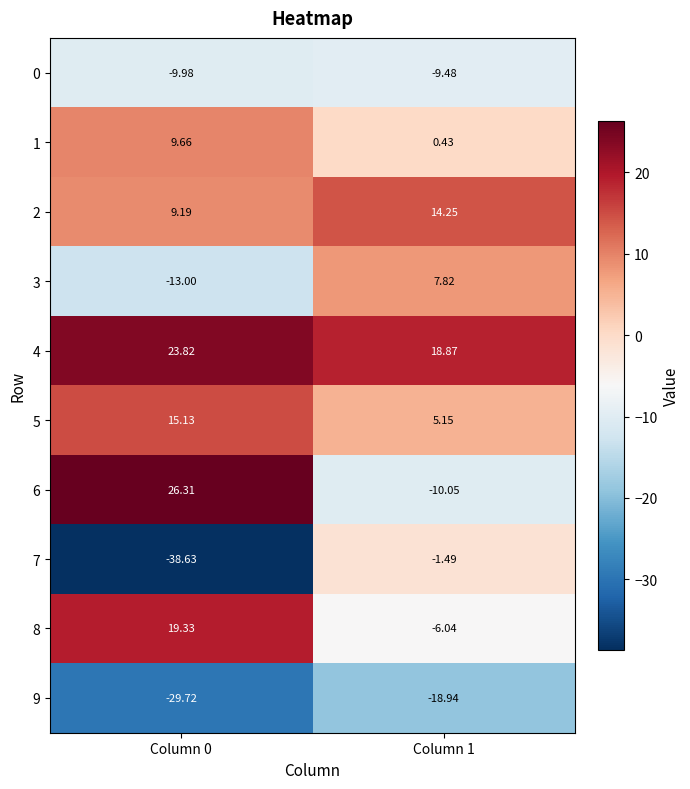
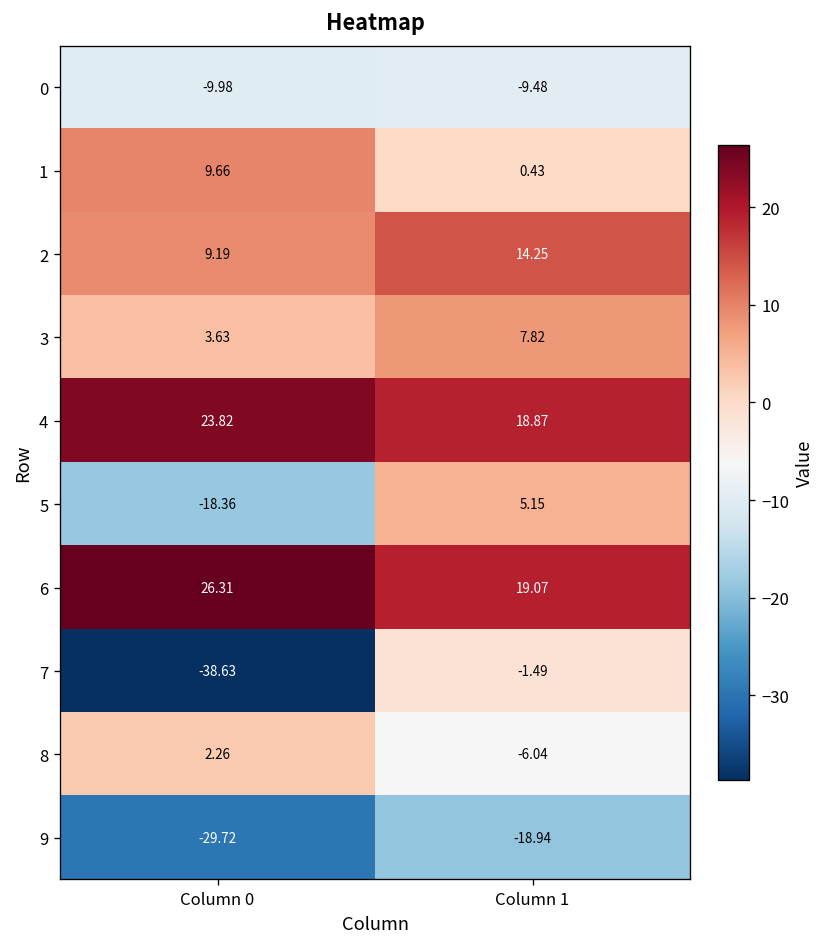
  {
    "0": {
      "Column 0": -9.98,
      "Column 1": -9.48
    },
    "1": {
      "Column 0": 9.66,
      "Column 1": 0.43
    },
    "2": {
      "Column 0": 9.19,
      "Column 1": 14.25
    },
    "3": {
-     "Column 0": -13.00,
+     "Column 0": 3.63,
      "Column 1": 7.82
    },
    "4": {
      "Column 0": 23.82,
      "Column 1": 18.87
    },
    "5": {
-     "Column 0": 15.13,
+     "Column 0": -18.36,
      "Column 1": 5.15
    },
    "6": {
      "Column 0": 26.31,
-     "Column 1": -10.05
+     "Column 1": 19.07
    },
    "7": {
      "Column 0": -38.63,
      "Column 1": -1.49
    },
    "8": {
-     "Column 0": 19.33,
+     "Column 0": 2.26,
      "Column 1": -6.04
    },
    "9": {
      "Column 0": -29.72,
      "Column 1": -18.94
    }
  }
